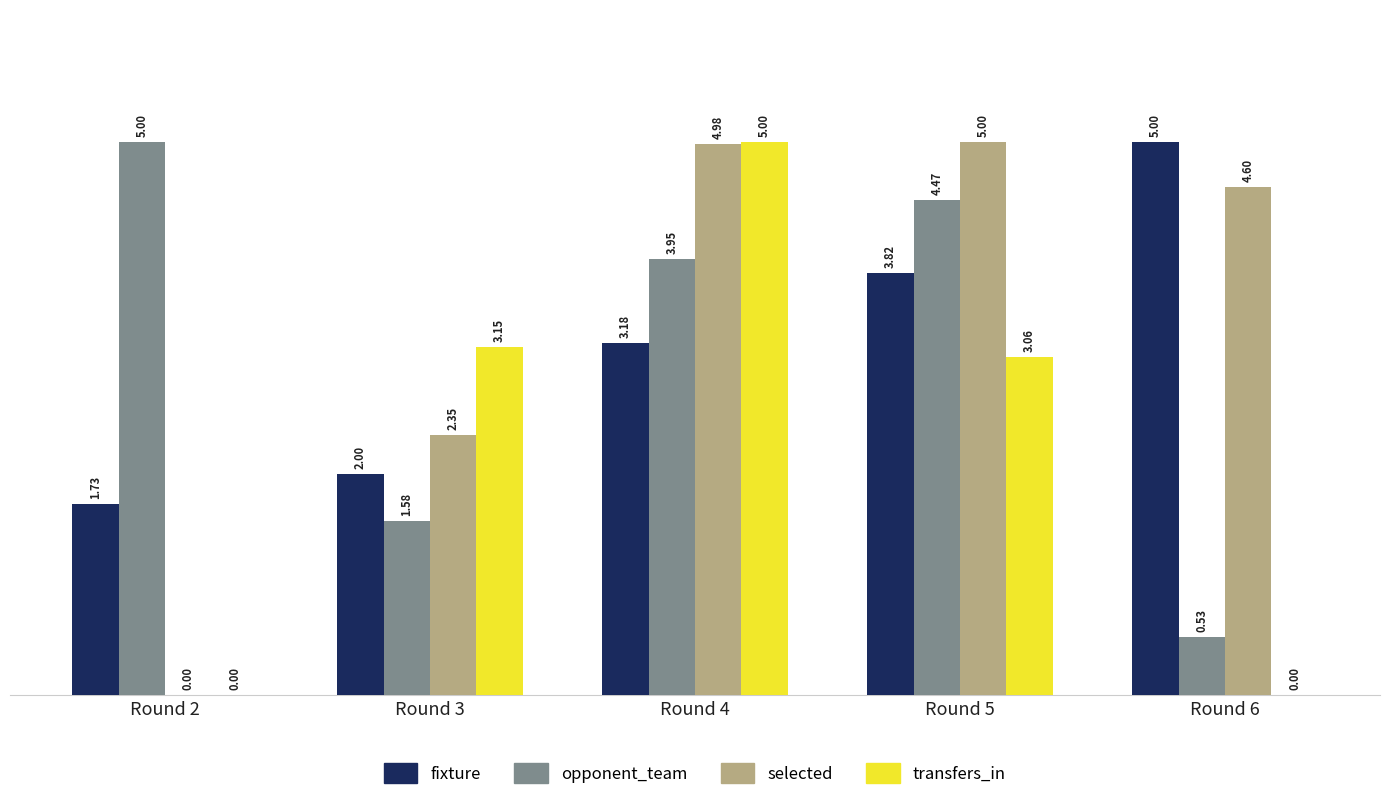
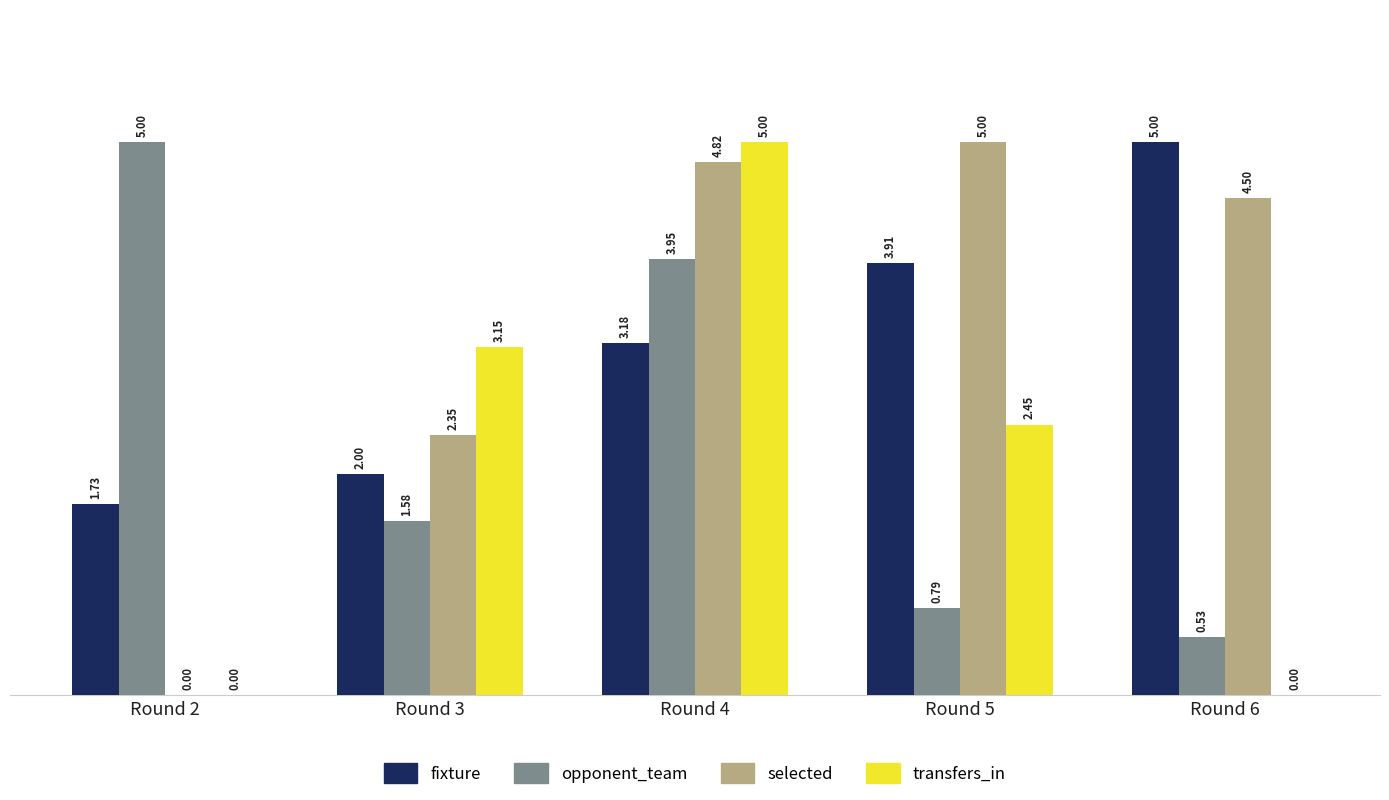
  {
    "fixture": {
      "Round 2": 1.73,
      "Round 3": 2.00,
      "Round 4": 3.18,
-     "Round 5": 3.82,
+     "Round 5": 3.91,
      "Round 6": 5.00
    },
    "opponent_team": {
      "Round 2": 5.00,
      "Round 3": 1.58,
      "Round 4": 3.95,
-     "Round 5": 4.47,
+     "Round 5": 0.79,
      "Round 6": 0.53
    },
    "selected": {
      "Round 2": 0.00,
      "Round 3": 2.35,
-     "Round 4": 4.98,
+     "Round 4": 4.82,
      "Round 5": 5.00,
-     "Round 6": 4.60
+     "Round 6": 4.50
    },
    "transfers_in": {
      "Round 2": 0.00,
      "Round 3": 3.15,
      "Round 4": 5.00,
-     "Round 5": 3.06,
+     "Round 5": 2.45,
      "Round 6": 0.00
    }
  }
